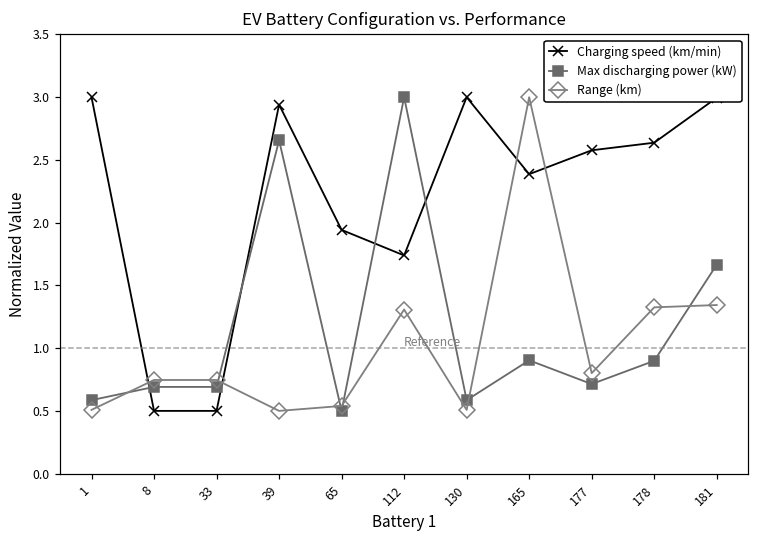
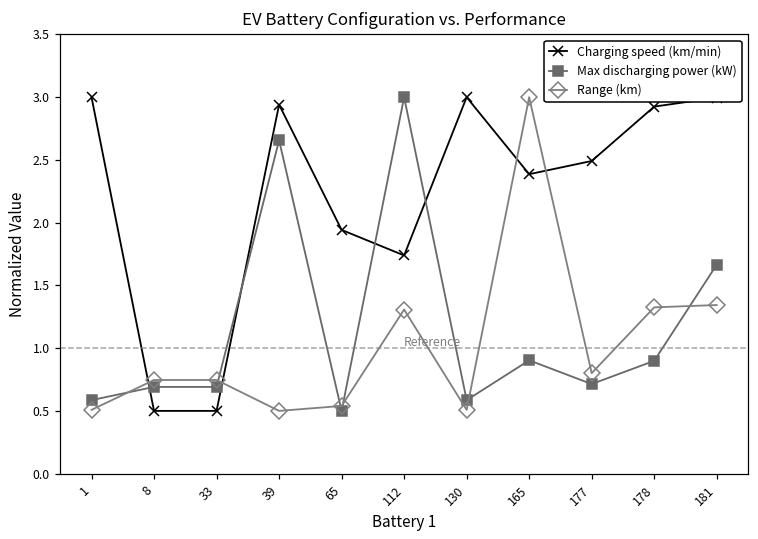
  {
    "Charging speed (km/min)": {
      "1": 3.00,
      "8": 0.50,
      "33": 0.50,
      "39": 2.94,
      "65": 1.94,
      "112": 1.74,
      "130": 3.00,
      "165": 2.39,
-     "177": 2.58,
-     "178": 2.64
+     "177": 2.49,
+     "178": 2.93
    }
  }
